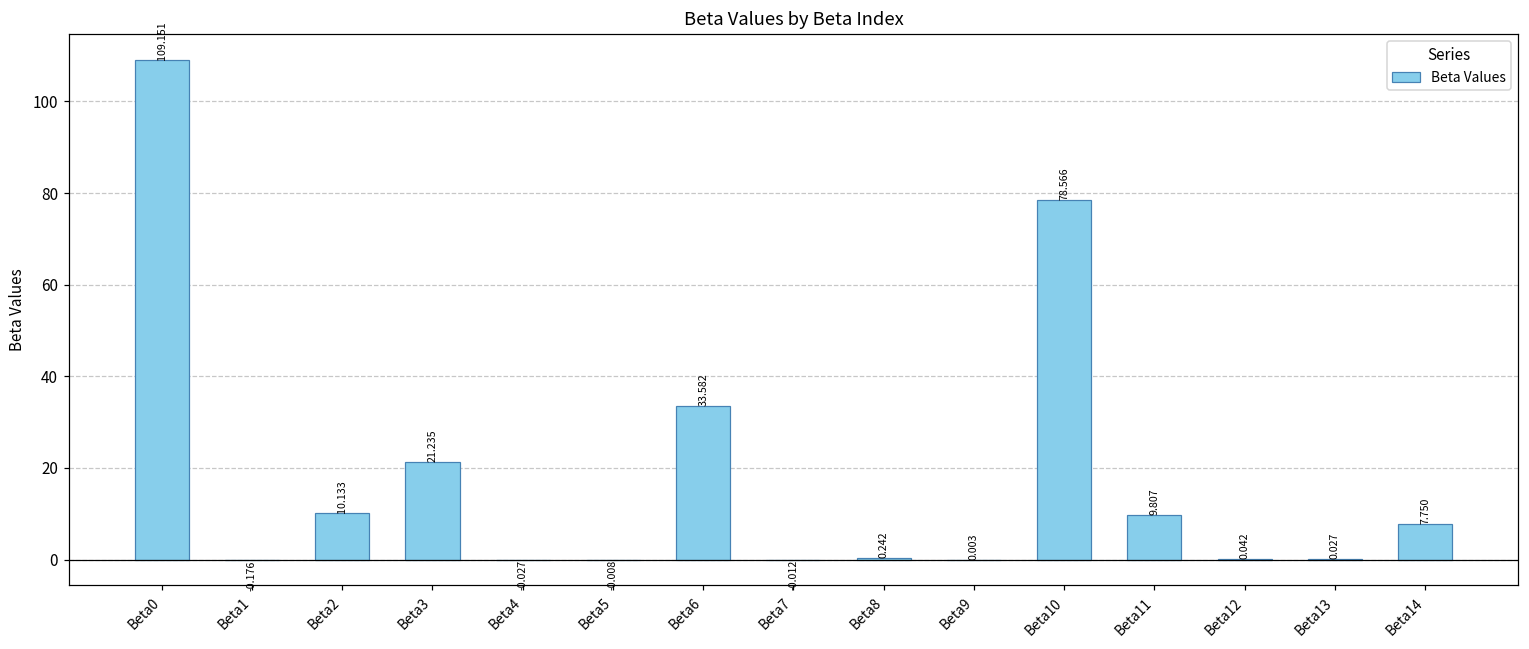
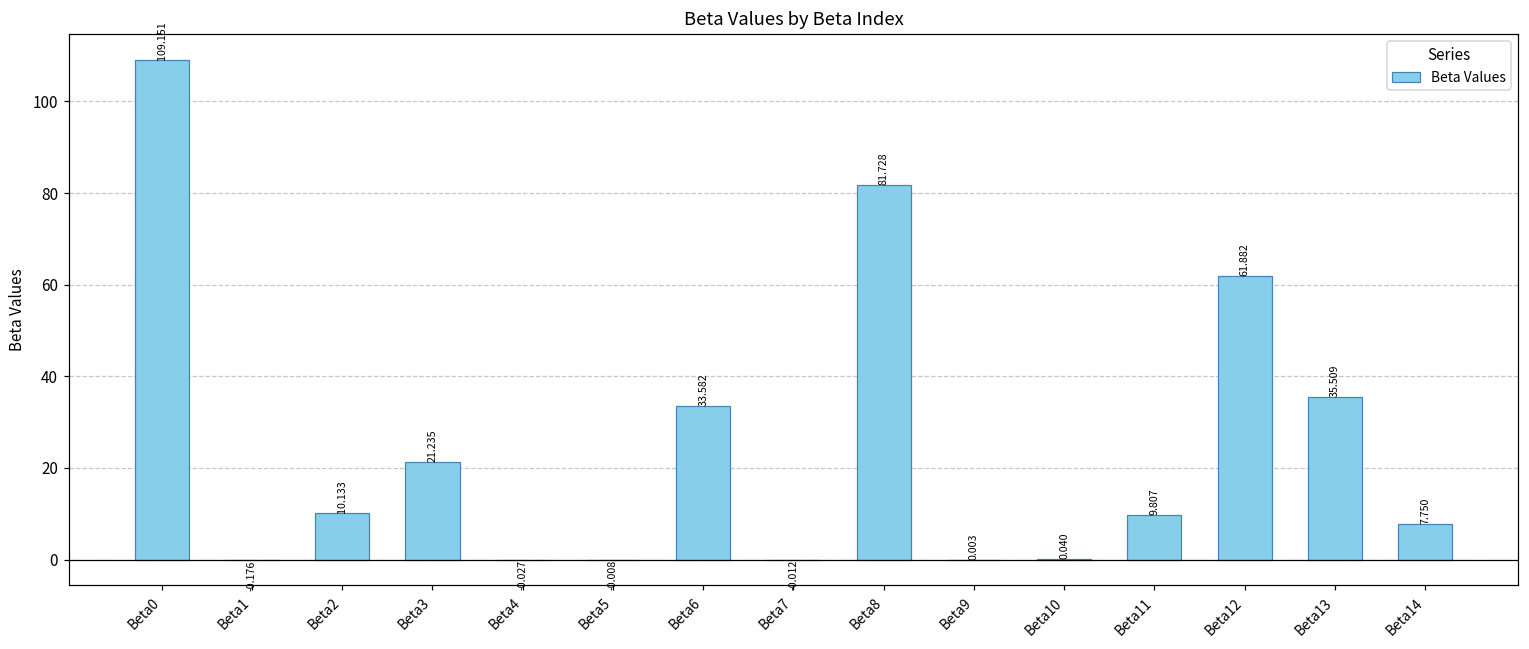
  {
    "Beta0": 109.151,
    "Beta1": -0.176,
    "Beta2": 10.133,
    "Beta3": 21.235,
    "Beta4": -0.027,
    "Beta5": -0.008,
    "Beta6": 33.582,
    "Beta7": -0.012,
-   "Beta8": 0.242,
+   "Beta8": 81.728,
    "Beta9": 0.003,
-   "Beta10": 78.566,
+   "Beta10": 0.040,
    "Beta11": 9.807,
-   "Beta12": 0.042,
-   "Beta13": 0.027,
+   "Beta12": 61.882,
+   "Beta13": 35.509,
    "Beta14": 7.750
  }
